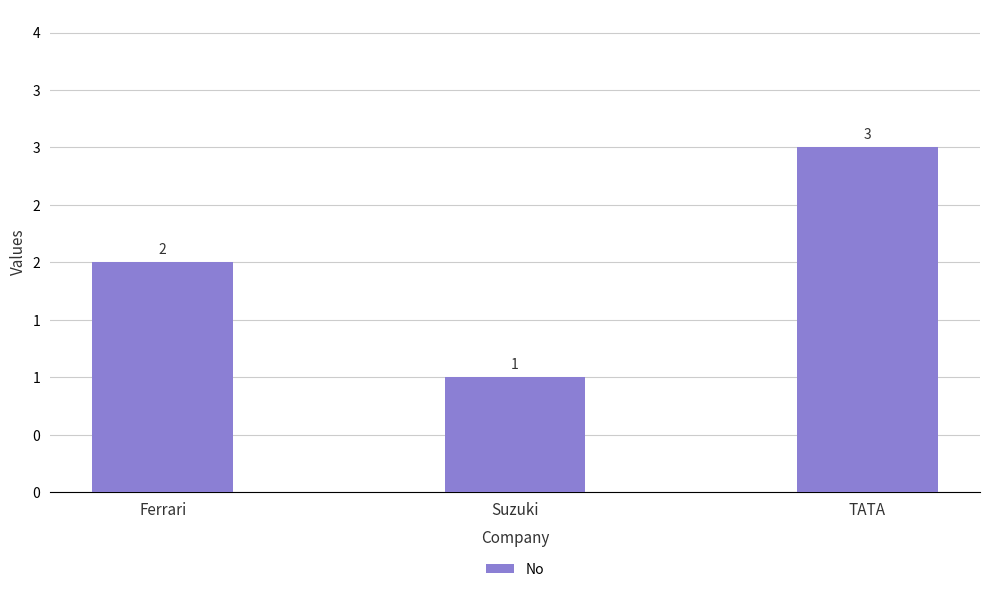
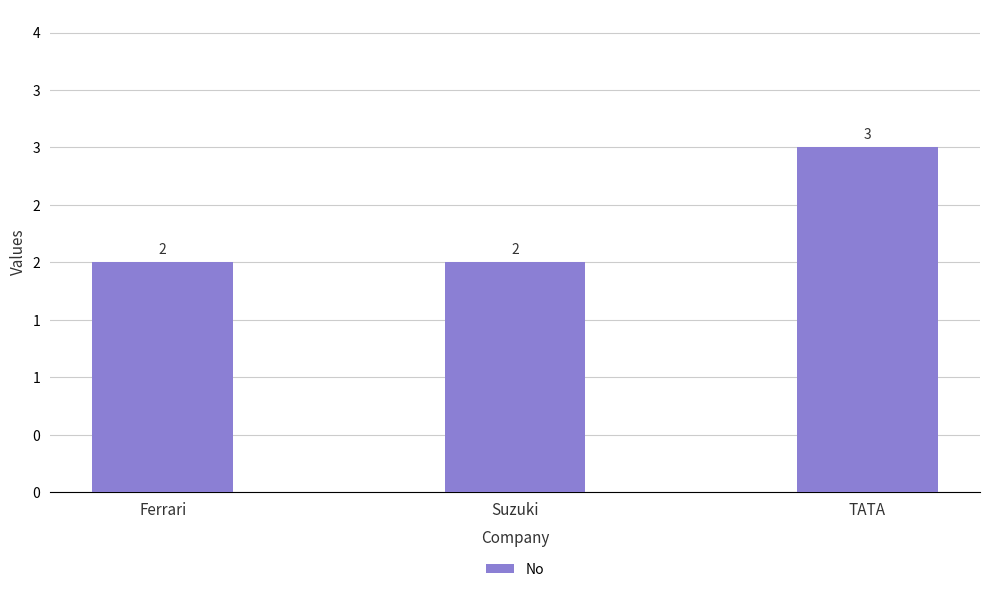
  {
    "Ferrari": 2,
-   "Suzuki": 1,
+   "Suzuki": 2,
    "TATA": 3
  }
